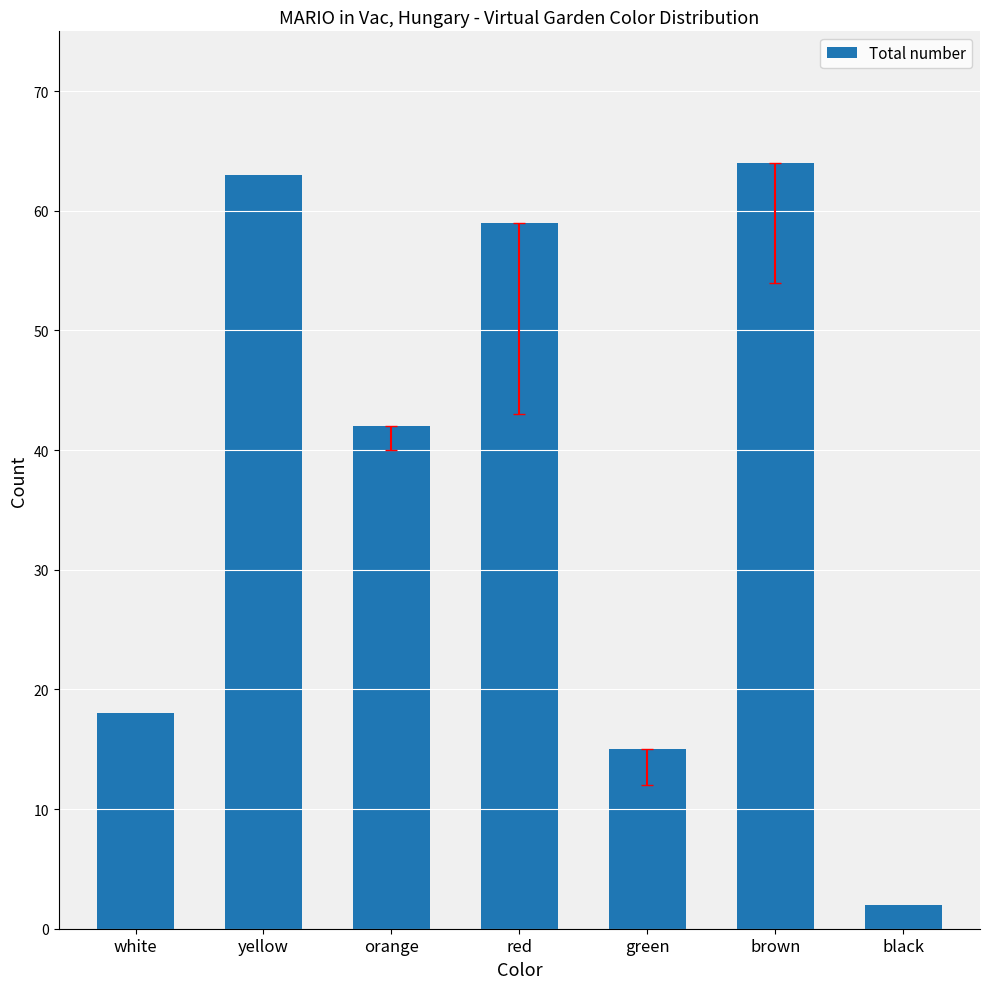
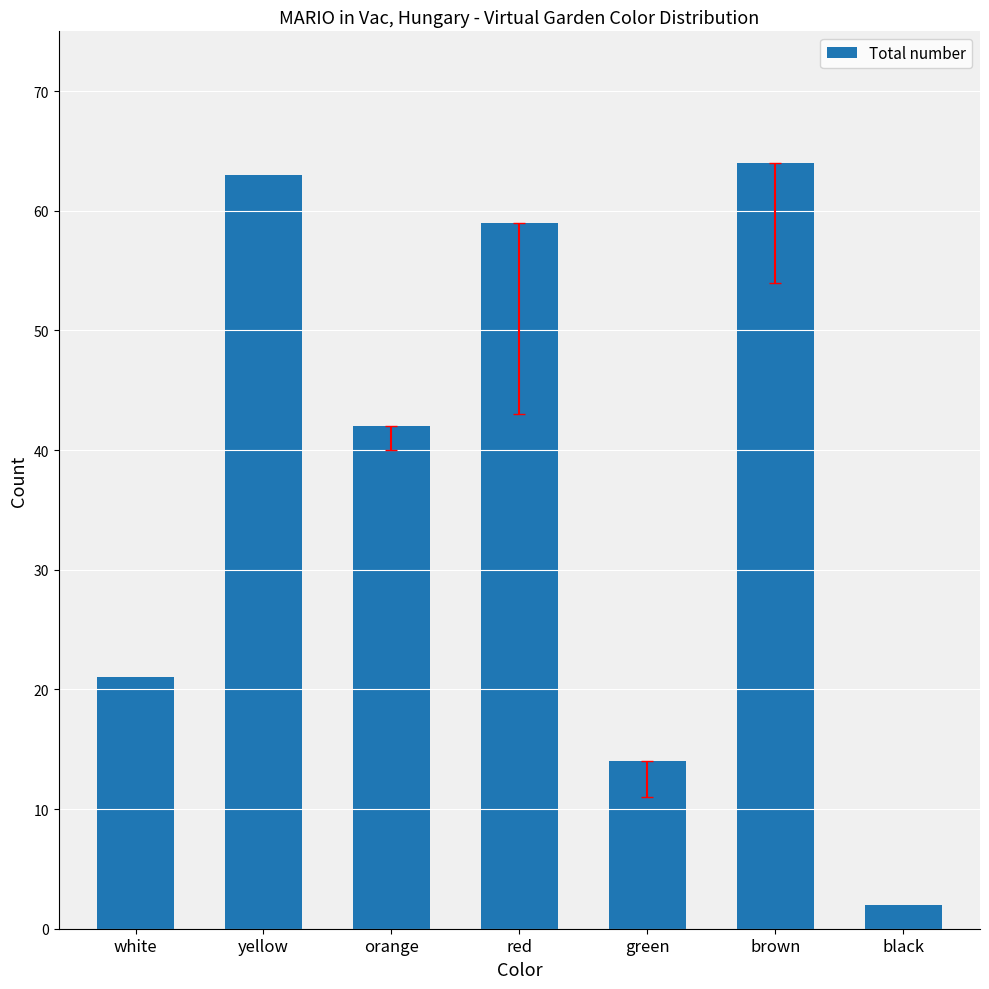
  {
    "Total number": {
-     "white": 18,
+     "white": 21,
      "yellow": 63,
      "orange": 42,
      "red": 59,
-     "green": 15,
+     "green": 14,
      "brown": 64,
      "black": 2
    }
  }
